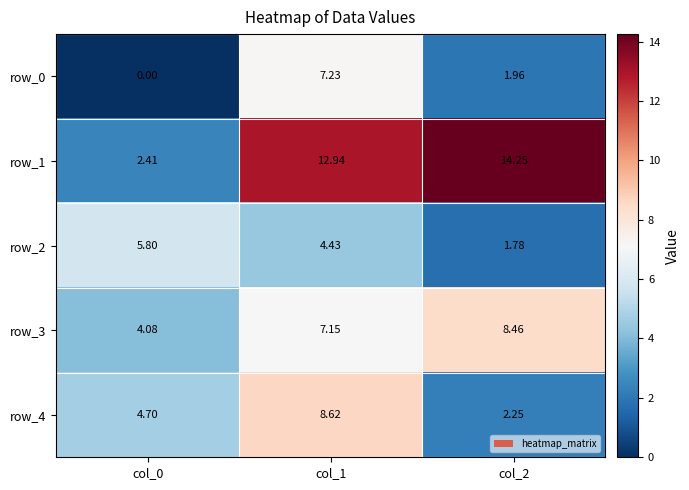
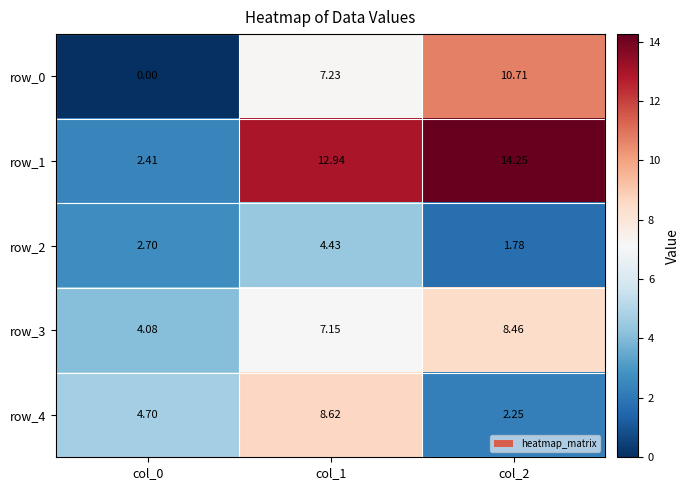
  {
    "row_0": {
      "col_0": 0.00,
      "col_1": 7.23,
-     "col_2": 1.96
+     "col_2": 10.71
    },
    "row_1": {
      "col_0": 2.41,
      "col_1": 12.94,
      "col_2": 14.25
    },
    "row_2": {
-     "col_0": 5.80,
+     "col_0": 2.70,
      "col_1": 4.43,
      "col_2": 1.78
    },
    "row_3": {
      "col_0": 4.08,
      "col_1": 7.15,
      "col_2": 8.46
    },
    "row_4": {
      "col_0": 4.70,
      "col_1": 8.62,
      "col_2": 2.25
    }
  }
